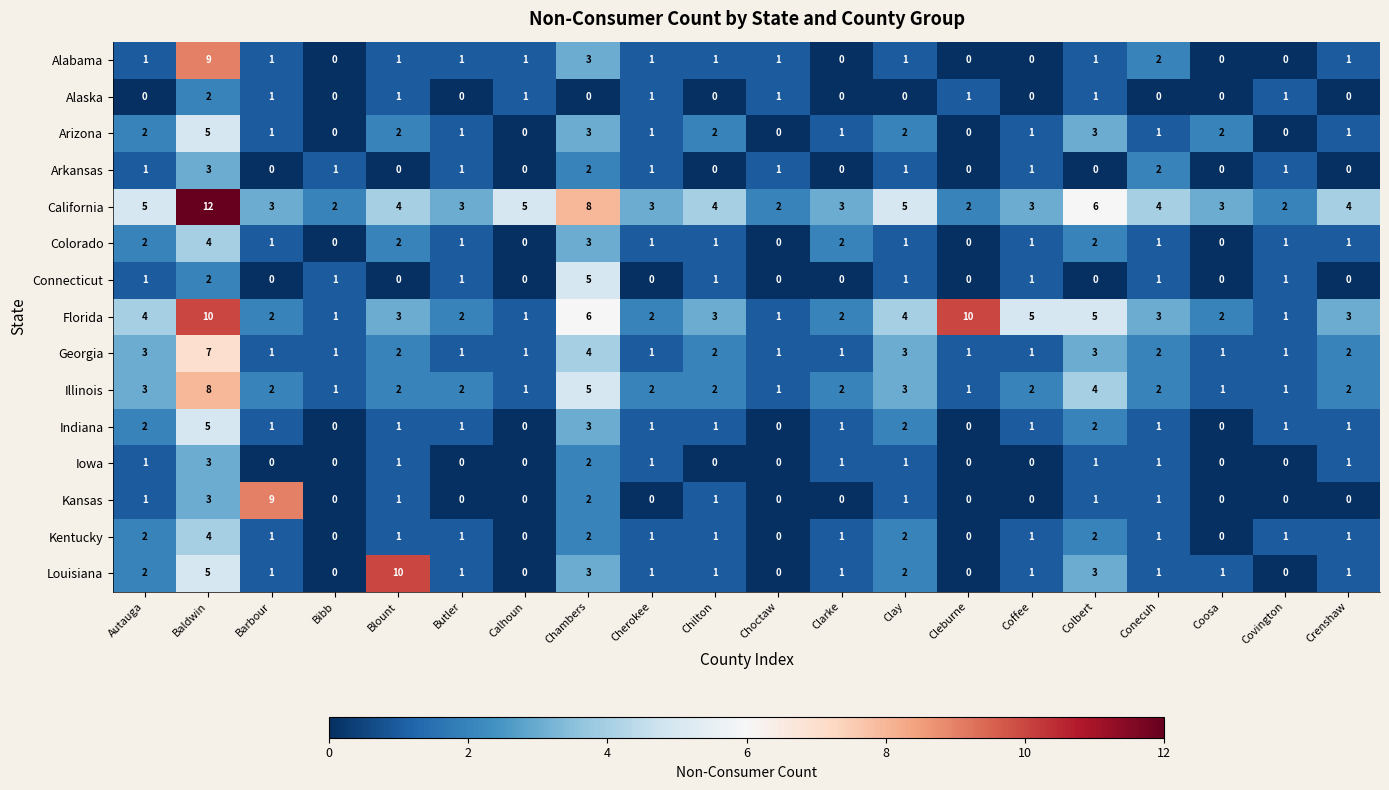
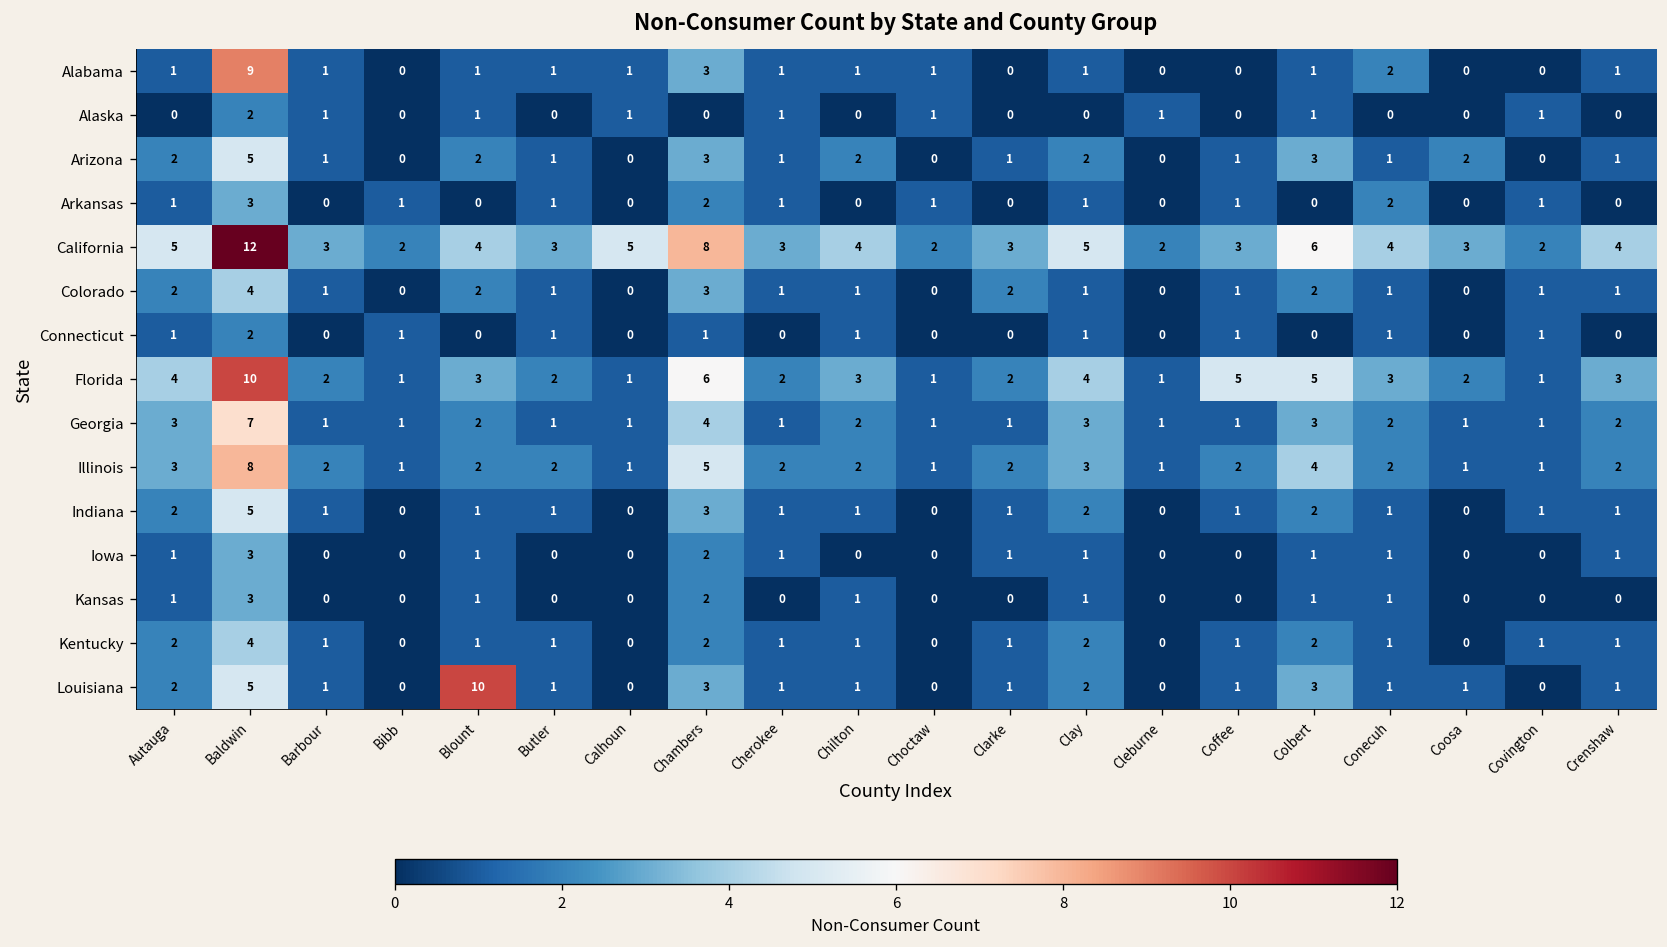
  {
    "Connecticut": {
      "Autauga": 1,
      "Baldwin": 2,
      "Barbour": 0,
      "Bibb": 1,
      "Blount": 0,
      "Butler": 1,
      "Calhoun": 0,
-     "Chambers": 5,
+     "Chambers": 1,
      "Cherokee": 0,
      "Chilton": 1,
      "Choctaw": 0,
      "Clarke": 0,
      "Clay": 1,
      "Cleburne": 0,
      "Coffee": 1,
      "Colbert": 0,
      "Conecuh": 1,
      "Coosa": 0,
      "Covington": 1,
      "Crenshaw": 0
    },
    "Florida": {
      "Autauga": 4,
      "Baldwin": 10,
      "Barbour": 2,
      "Bibb": 1,
      "Blount": 3,
      "Butler": 2,
      "Calhoun": 1,
      "Chambers": 6,
      "Cherokee": 2,
      "Chilton": 3,
      "Choctaw": 1,
      "Clarke": 2,
      "Clay": 4,
-     "Cleburne": 10,
+     "Cleburne": 1,
      "Coffee": 5,
      "Colbert": 5,
      "Conecuh": 3,
      "Coosa": 2,
      "Covington": 1,
      "Crenshaw": 3
    },
    "Kansas": {
      "Autauga": 1,
      "Baldwin": 3,
-     "Barbour": 9,
+     "Barbour": 0,
      "Bibb": 0,
      "Blount": 1,
      "Butler": 0,
      "Calhoun": 0,
      "Chambers": 2,
      "Cherokee": 0,
      "Chilton": 1,
      "Choctaw": 0,
      "Clarke": 0,
      "Clay": 1,
      "Cleburne": 0,
      "Coffee": 0,
      "Colbert": 1,
      "Conecuh": 1,
      "Coosa": 0,
      "Covington": 0,
      "Crenshaw": 0
    }
  }
